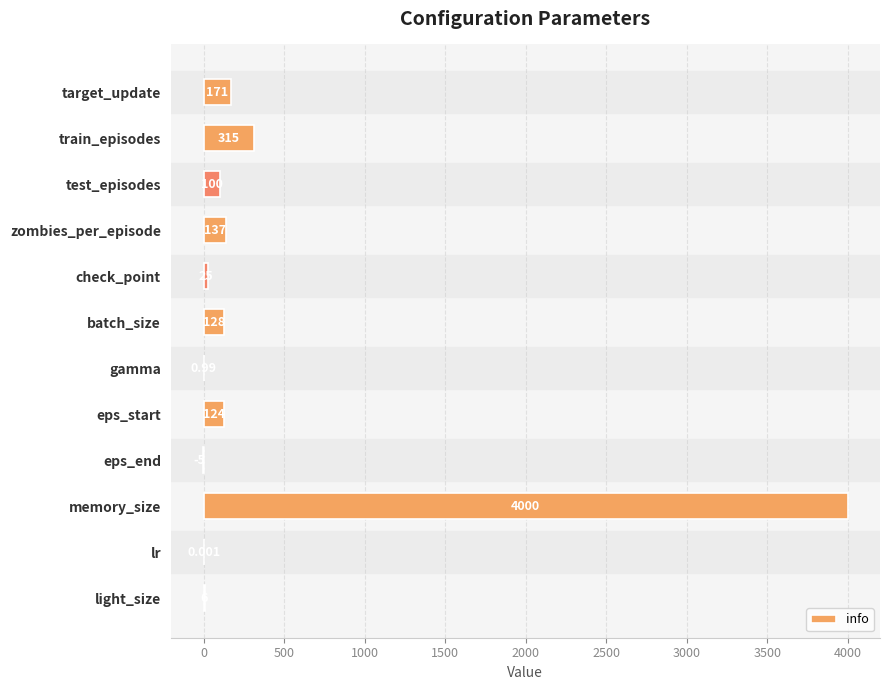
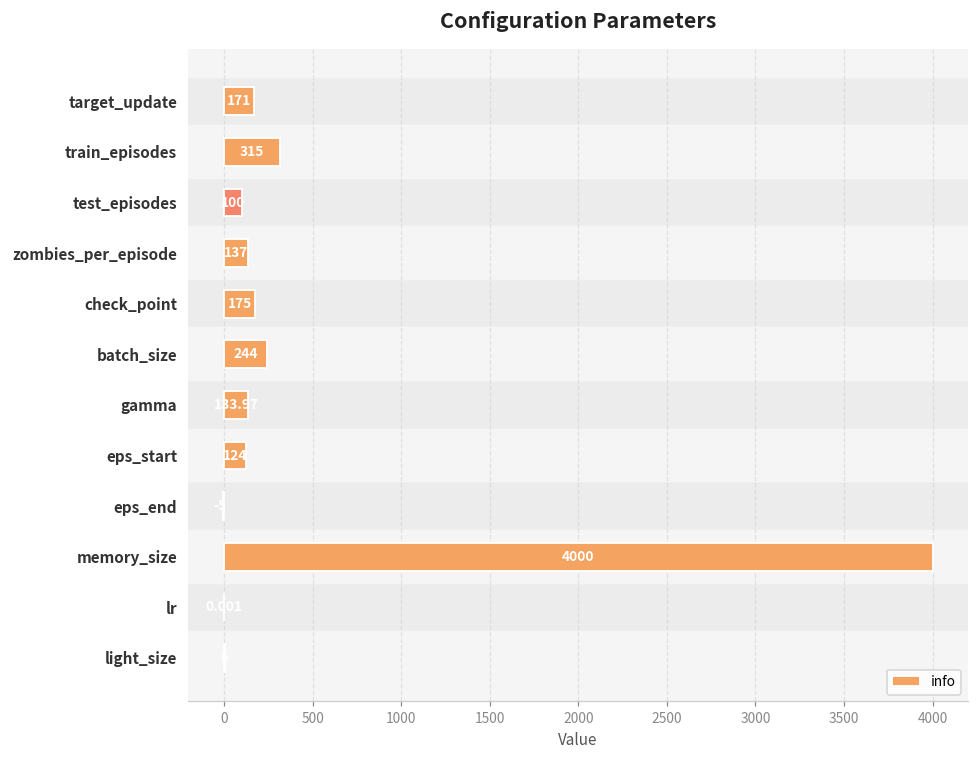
  {
    "target_update": 171,
    "train_episodes": 315,
    "zombies_per_episode": 137,
-   "check_point": 30,
-   "batch_size": 128,
-   "gamma": 0,
+   "check_point": 180,
+   "batch_size": 244,
+   "gamma": 130,
    "eps_start": 124,
    "memory_size": 4000
  }
